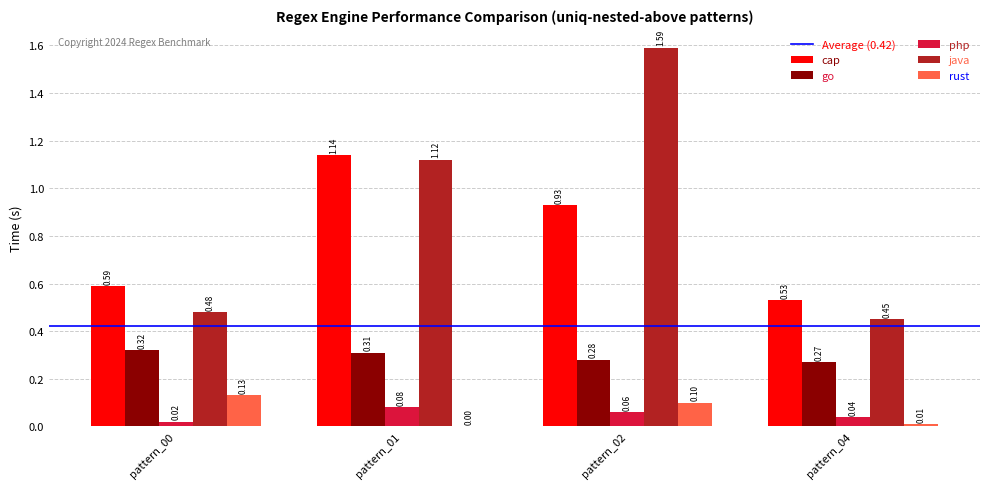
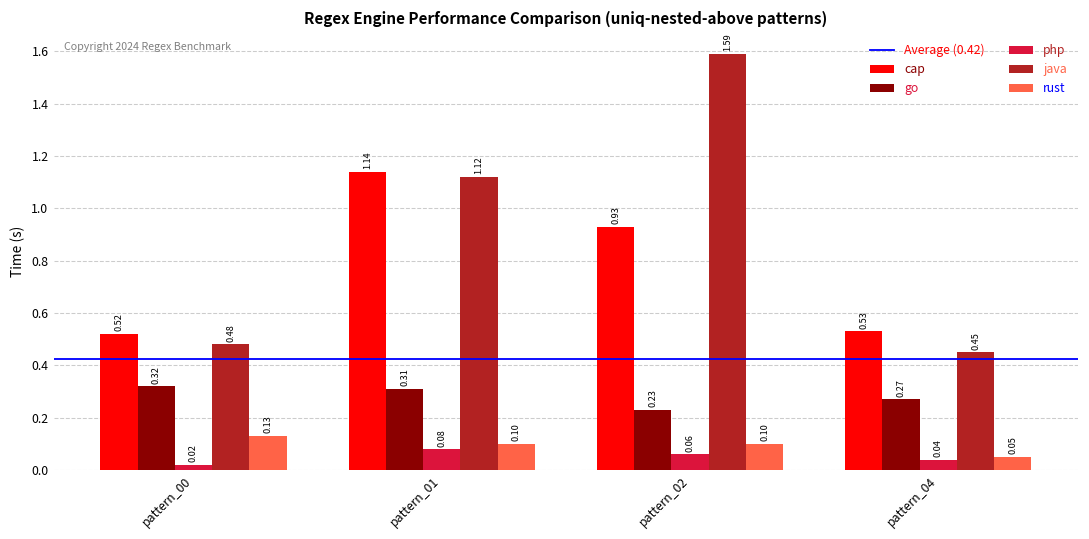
  {
    "cap": {
-     "pattern_00": 0.59,
+     "pattern_00": 0.52,
      "pattern_01": 1.14,
      "pattern_02": 0.93,
      "pattern_04": 0.53
    },
    "go": {
      "pattern_00": 0.32,
      "pattern_01": 0.31,
-     "pattern_02": 0.28,
+     "pattern_02": 0.23,
      "pattern_04": 0.27
    },
    "rust": {
      "pattern_00": 0.13,
-     "pattern_01": 0.00,
+     "pattern_01": 0.10,
      "pattern_02": 0.10,
-     "pattern_04": 0.01
+     "pattern_04": 0.05
    }
  }
